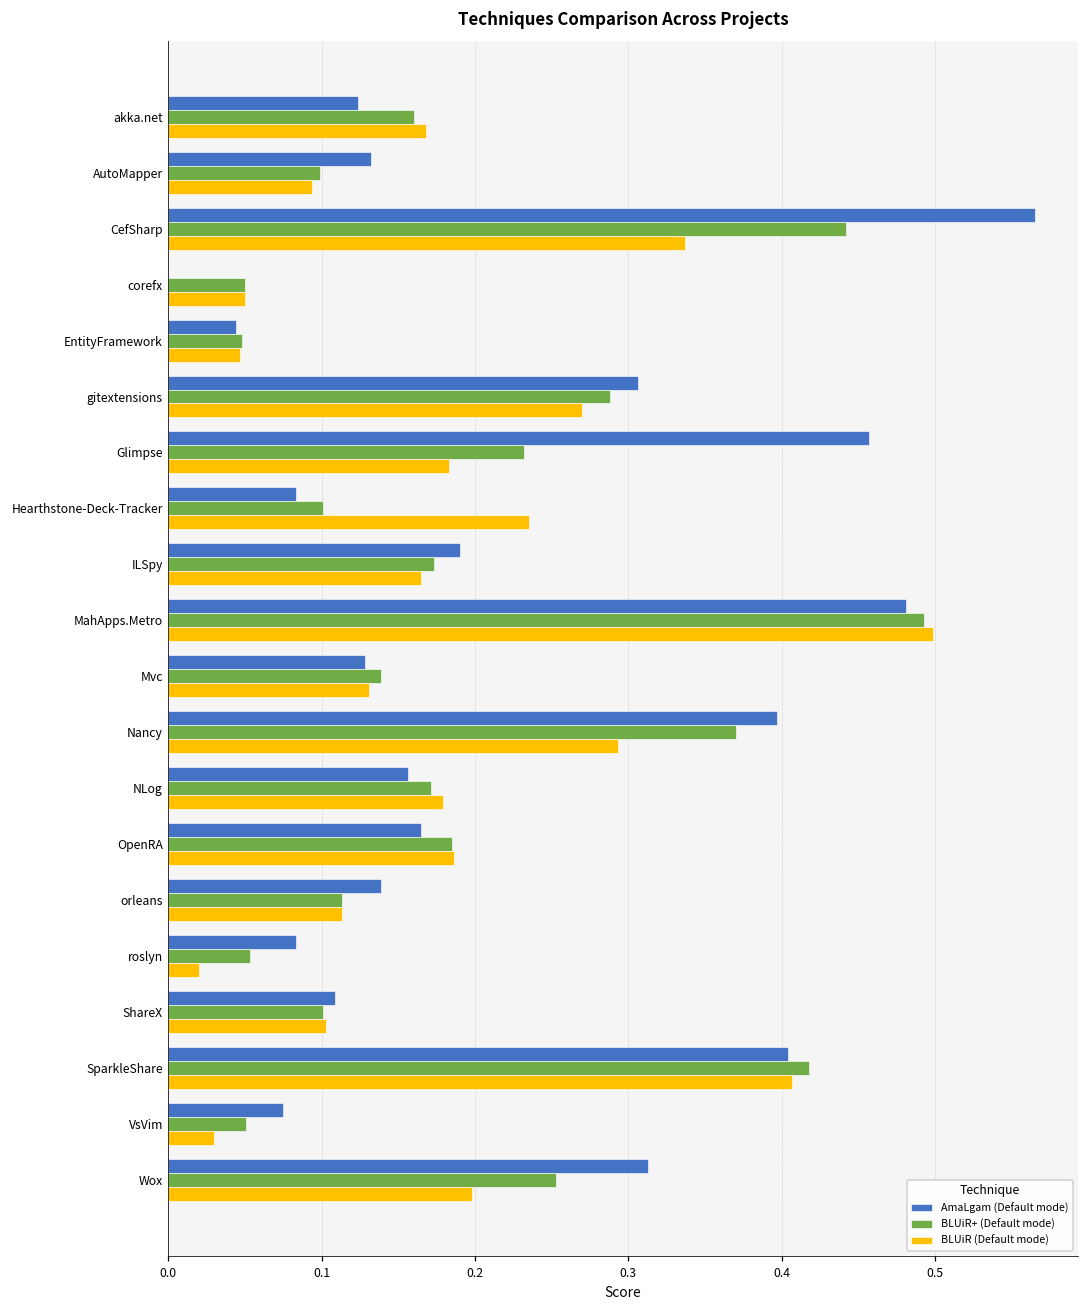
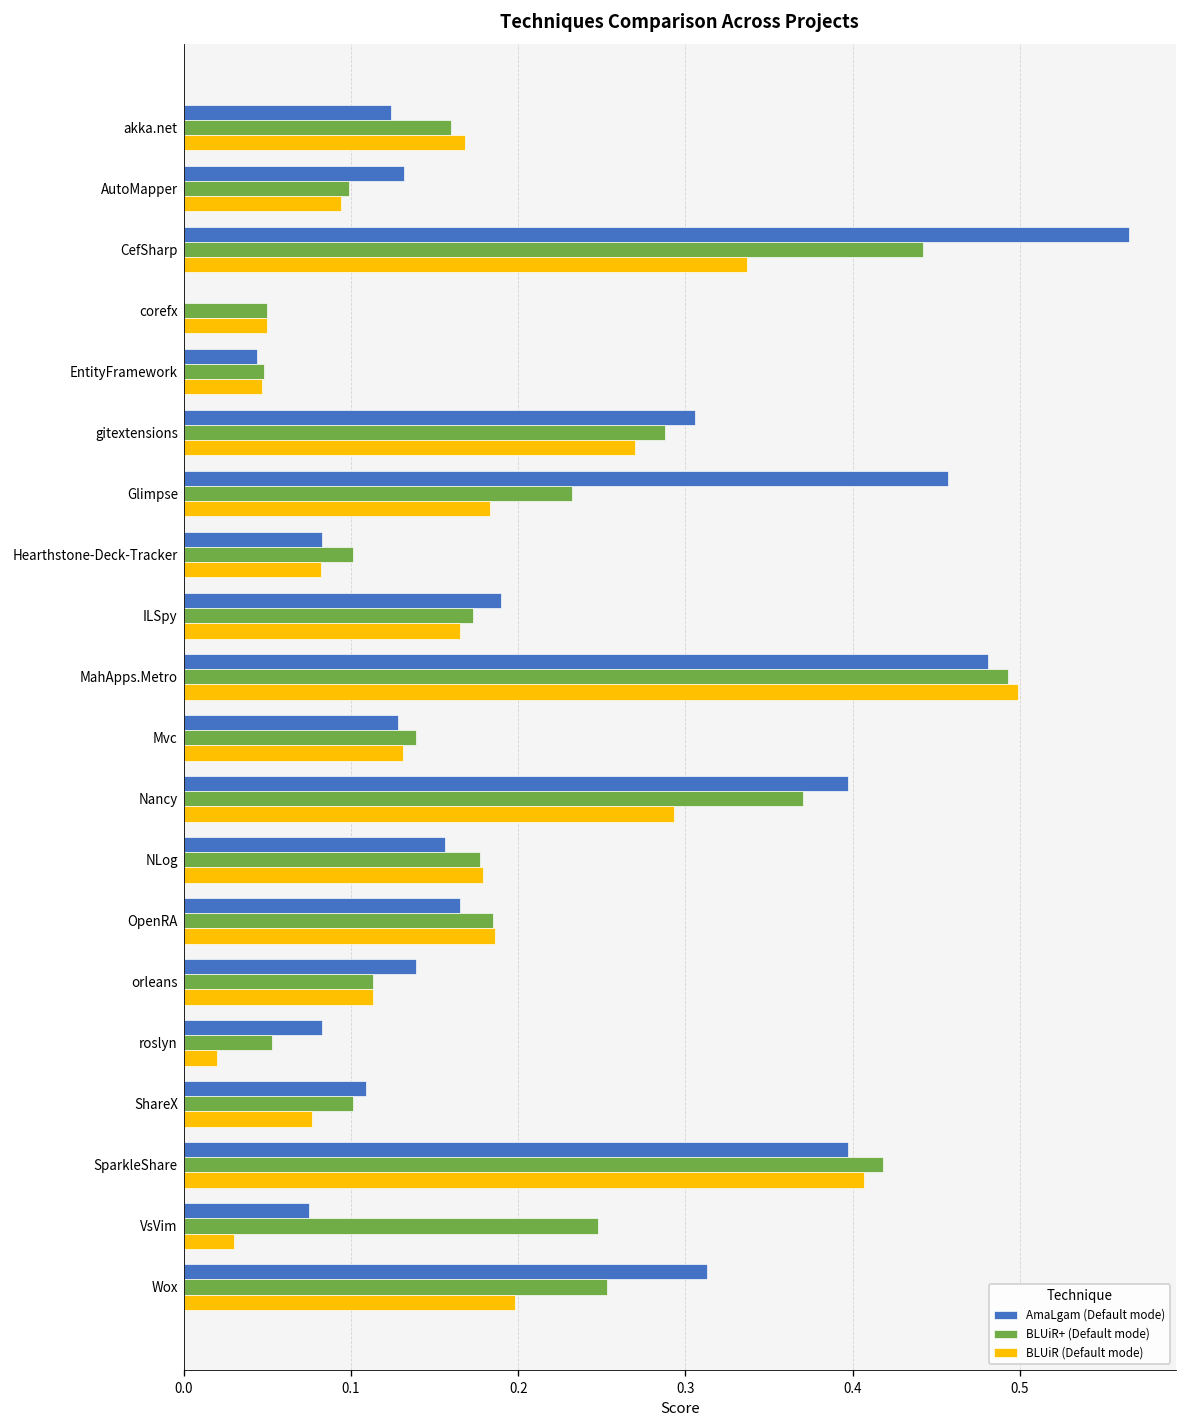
  {
    "AmaLgam (Default mode)": {
      "akka.net": 0.124,
      "AutoMapper": 0.132,
      "CefSharp": 0.565,
      "corefx": 0.000,
      "EntityFramework": 0.044,
      "gitextensions": 0.306,
      "Glimpse": 0.457,
      "Hearthstone-Deck-Tracker": 0.083,
      "ILSpy": 0.190,
      "MahApps.Metro": 0.481,
      "Mvc": 0.128,
      "Nancy": 0.397,
      "NLog": 0.156,
      "OpenRA": 0.165,
      "orleans": 0.139,
      "roslyn": 0.083,
      "ShareX": 0.109,
-     "SparkleShare": 0.404,
+     "SparkleShare": 0.397,
      "VsVim": 0.075,
      "Wox": 0.313
    },
    "BLUiR+ (Default mode)": {
      "akka.net": 0.160,
      "AutoMapper": 0.099,
      "CefSharp": 0.442,
      "corefx": 0.050,
      "EntityFramework": 0.048,
      "gitextensions": 0.288,
      "Glimpse": 0.232,
      "Hearthstone-Deck-Tracker": 0.101,
      "ILSpy": 0.173,
      "MahApps.Metro": 0.493,
      "Mvc": 0.139,
      "Nancy": 0.370,
-     "NLog": 0.171,
+     "NLog": 0.177,
      "OpenRA": 0.185,
      "orleans": 0.113,
      "roslyn": 0.053,
      "ShareX": 0.101,
      "SparkleShare": 0.418,
-     "VsVim": 0.051,
+     "VsVim": 0.248,
      "Wox": 0.253
    },
    "BLUiR (Default mode)": {
      "akka.net": 0.168,
      "AutoMapper": 0.094,
      "CefSharp": 0.337,
      "corefx": 0.050,
      "EntityFramework": 0.047,
      "gitextensions": 0.270,
      "Glimpse": 0.183,
-     "Hearthstone-Deck-Tracker": 0.235,
+     "Hearthstone-Deck-Tracker": 0.082,
      "ILSpy": 0.165,
      "MahApps.Metro": 0.499,
      "Mvc": 0.131,
      "Nancy": 0.293,
      "NLog": 0.179,
      "OpenRA": 0.186,
      "orleans": 0.113,
      "roslyn": 0.020,
-     "ShareX": 0.103,
+     "ShareX": 0.077,
      "SparkleShare": 0.407,
      "VsVim": 0.030,
      "Wox": 0.198
    }
  }
